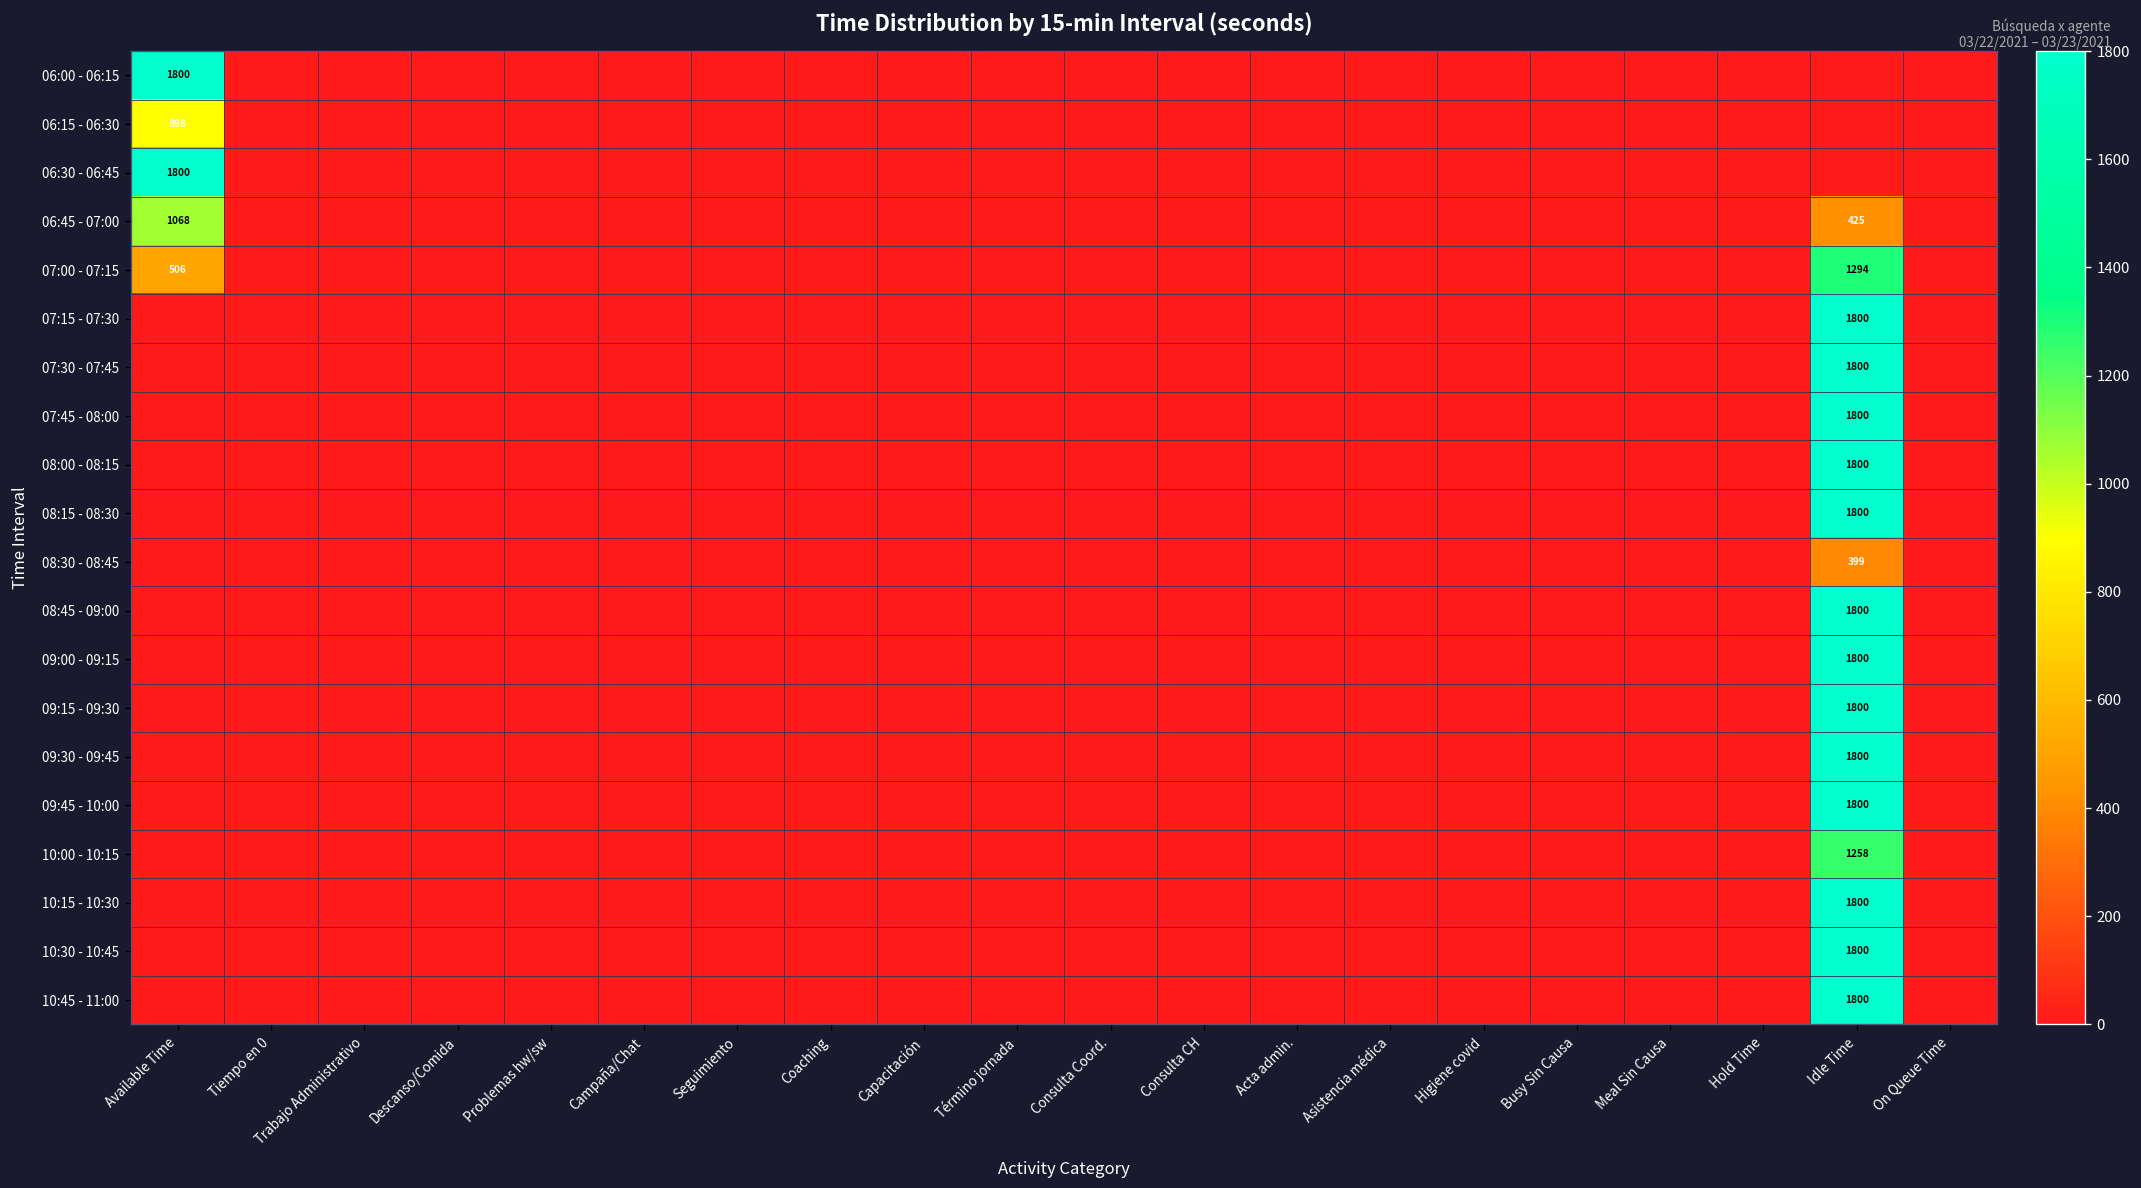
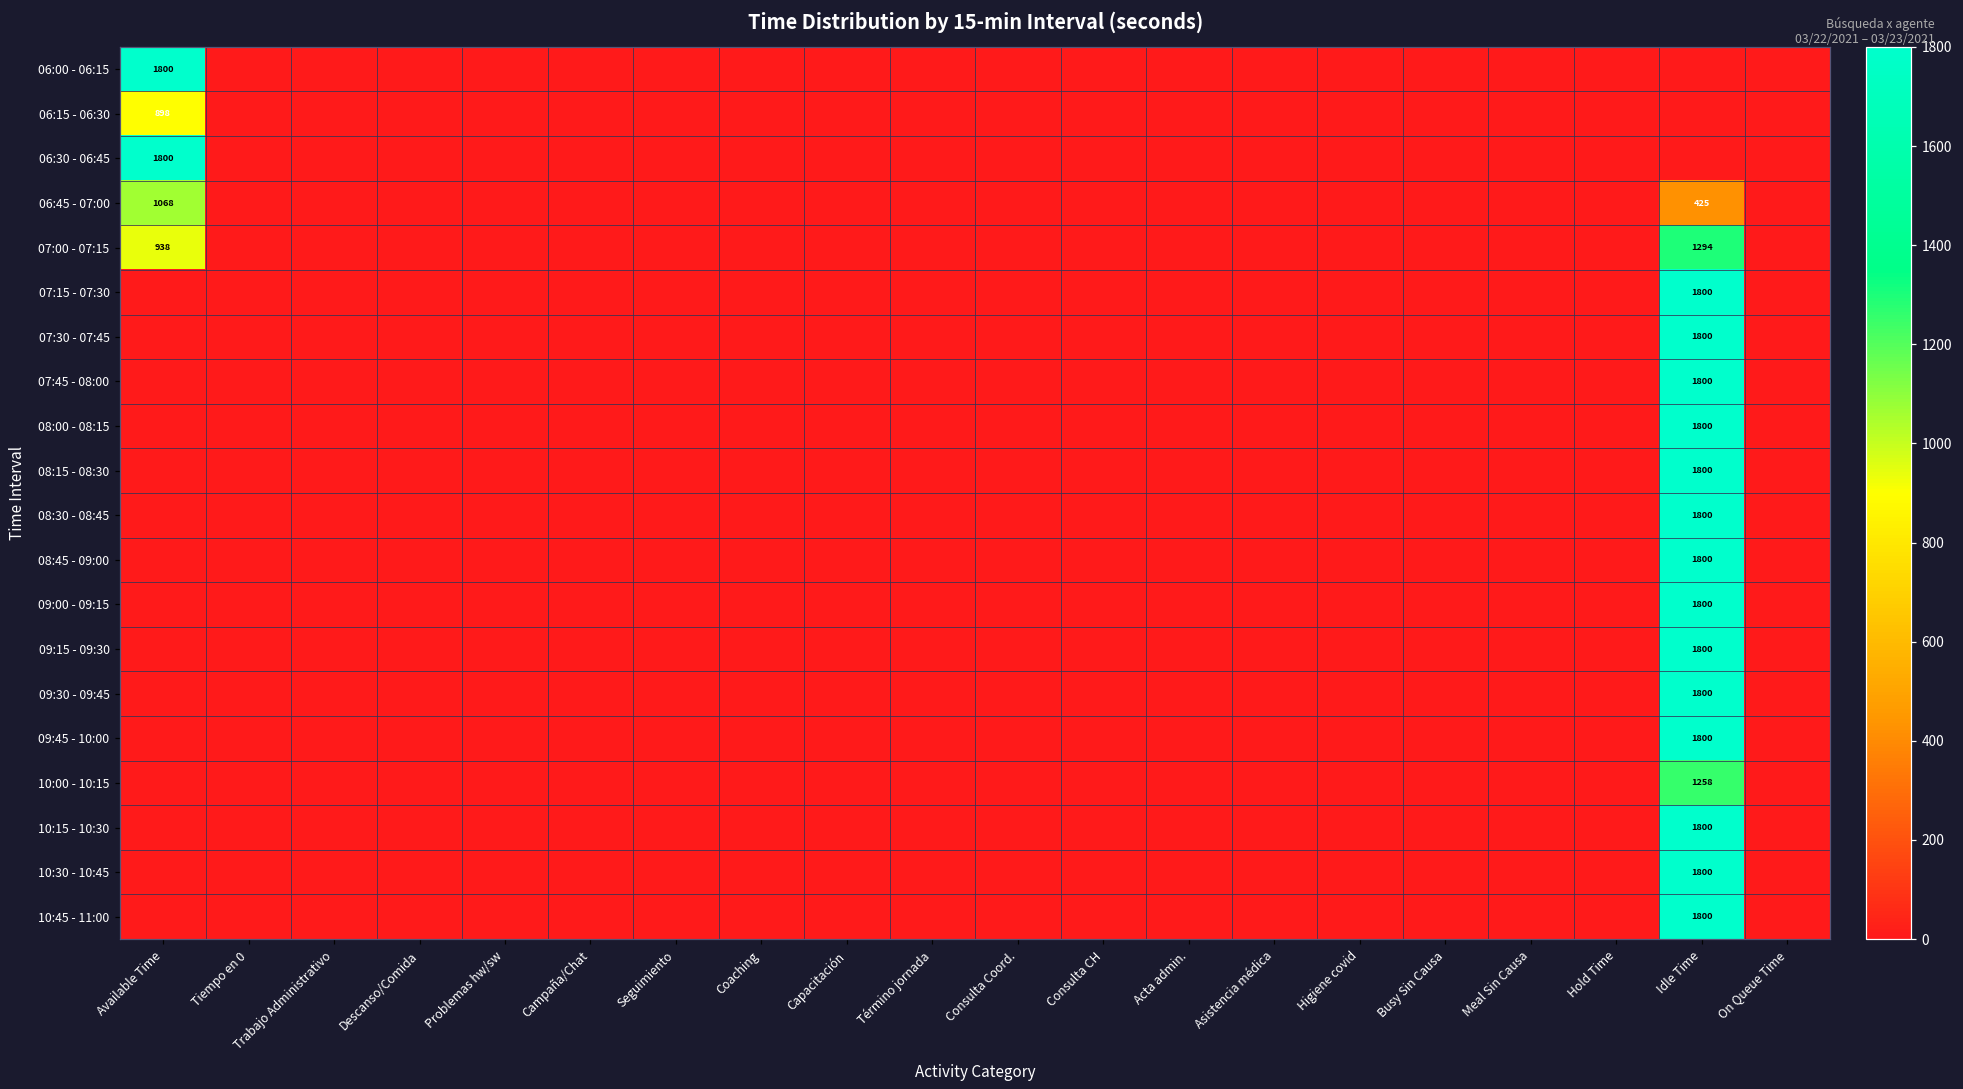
  {
    "06:00 - 06:15": {
      "Available Time": 1800
    },
    "06:15 - 06:30": {
      "Available Time": 898
    },
    "06:30 - 06:45": {
      "Available Time": 1800
    },
    "06:45 - 07:00": {
      "Available Time": 1068,
      "Idle Time": 425
    },
    "07:00 - 07:15": {
-     "Available Time": 506,
+     "Available Time": 938,
      "Idle Time": 1294
    },
    "07:15 - 07:30": {
      "Idle Time": 1800
    },
    "07:30 - 07:45": {
      "Idle Time": 1800
    },
    "07:45 - 08:00": {
      "Idle Time": 1800
    },
    "08:00 - 08:15": {
      "Idle Time": 1800
    },
    "08:15 - 08:30": {
      "Idle Time": 1800
    },
    "08:30 - 08:45": {
-     "Idle Time": 399
+     "Idle Time": 1800
    },
    "08:45 - 09:00": {
      "Idle Time": 1800
    },
    "09:00 - 09:15": {
      "Idle Time": 1800
    },
    "09:15 - 09:30": {
      "Idle Time": 1800
    },
    "09:30 - 09:45": {
      "Idle Time": 1800
    },
    "09:45 - 10:00": {
      "Idle Time": 1800
    },
    "10:00 - 10:15": {
      "Idle Time": 1258
    },
    "10:15 - 10:30": {
      "Idle Time": 1800
    },
    "10:30 - 10:45": {
      "Idle Time": 1800
    },
    "10:45 - 11:00": {
      "Idle Time": 1800
    }
  }
